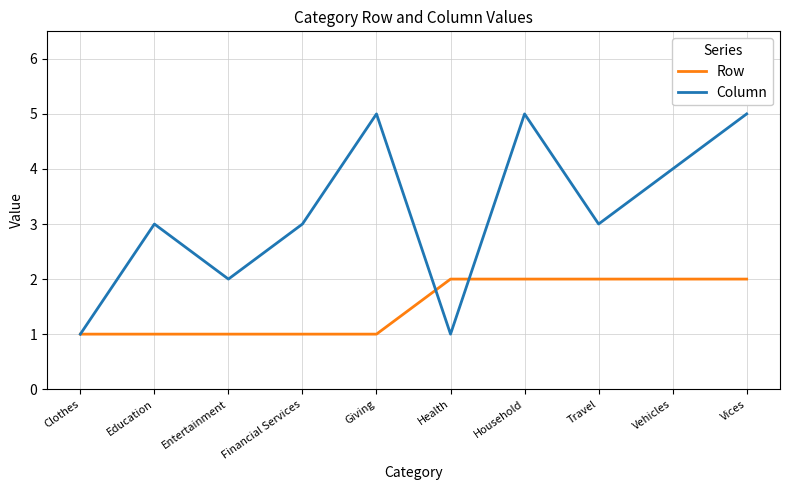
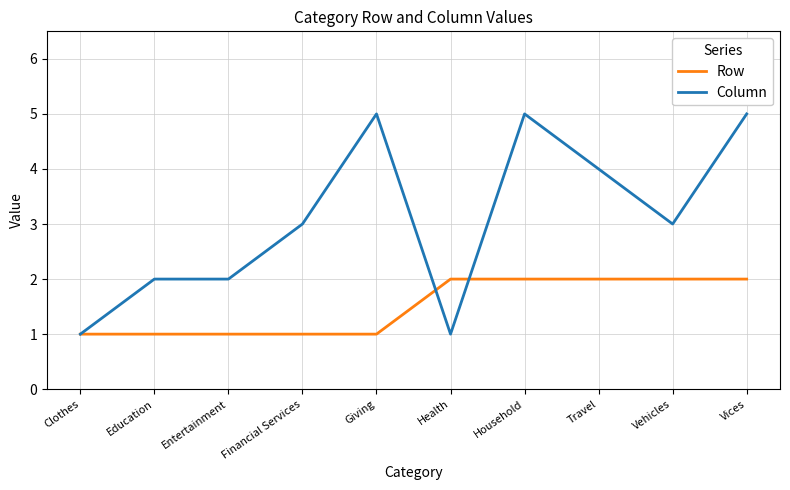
  {
    "Row": {
      "Education": 1,
      "Entertainment": 1,
      "Financial Services": 1,
      "Giving": 1,
      "Health": 2,
      "Household": 2,
      "Travel": 2,
      "Vehicles": 2,
      "Vices": 2
    },
    "Column": {
-     "Education": 3,
+     "Education": 2,
      "Entertainment": 2,
      "Financial Services": 3,
      "Giving": 5,
      "Health": 1,
      "Household": 5,
-     "Travel": 3,
-     "Vehicles": 4,
+     "Travel": 4,
+     "Vehicles": 3,
      "Vices": 5
    }
  }
